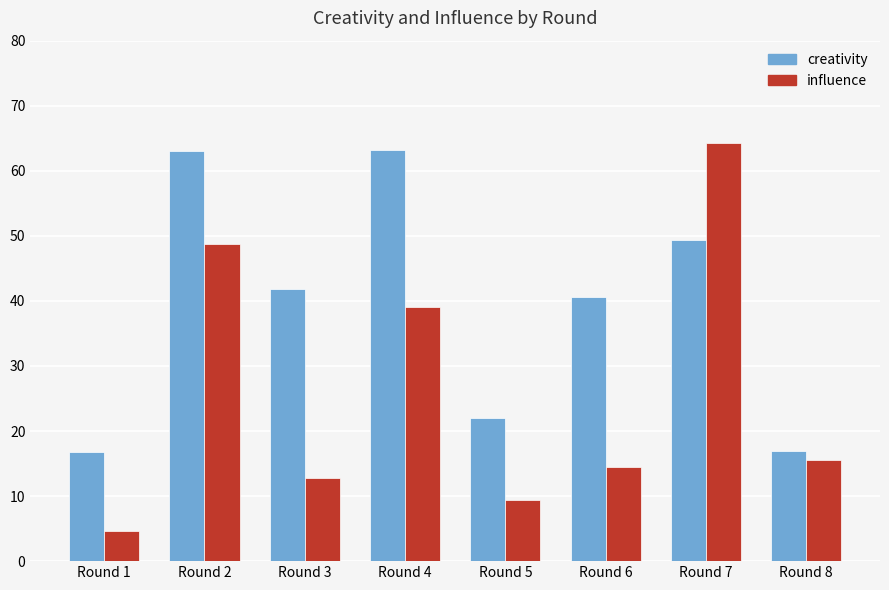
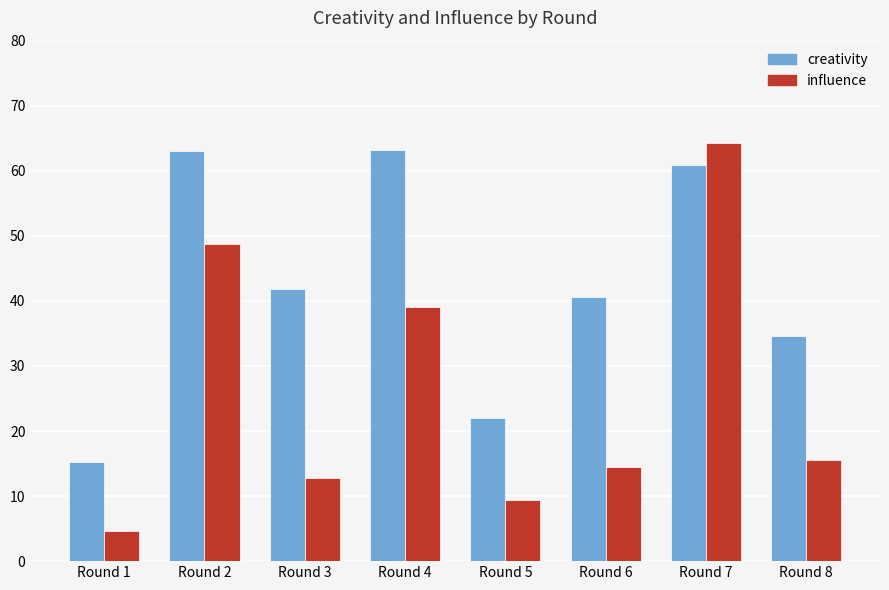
  {
    "creativity": {
-     "Round 1": 17,
+     "Round 1": 15,
      "Round 2": 63,
      "Round 3": 42,
      "Round 4": 63,
      "Round 5": 22,
      "Round 6": 41,
-     "Round 7": 49,
-     "Round 8": 17
+     "Round 7": 61,
+     "Round 8": 35
    },
    "influence": {
      "Round 1": 5,
      "Round 2": 49,
      "Round 3": 13,
      "Round 4": 39,
      "Round 5": 9,
      "Round 6": 14,
      "Round 7": 64,
      "Round 8": 16
    }
  }
